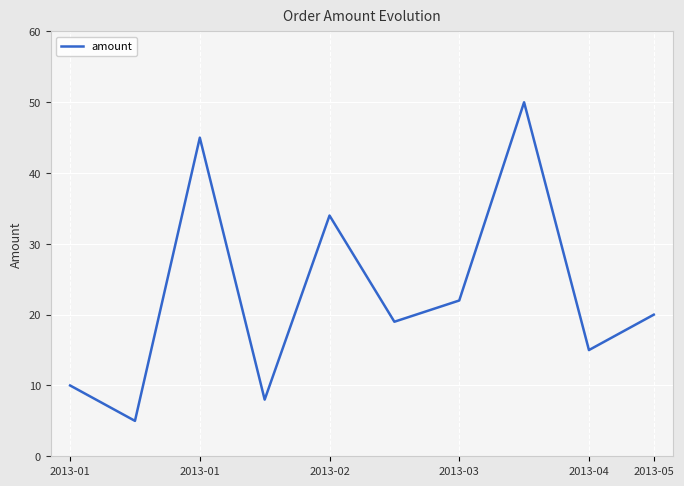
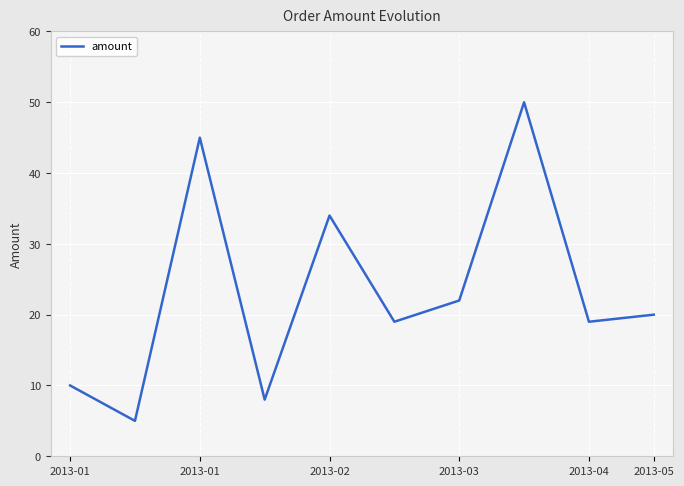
  {
    "2013-02": 34,
    "2013-03": 22,
-   "2013-04": 15,
+   "2013-04": 19,
    "2013-05": 20
  }
